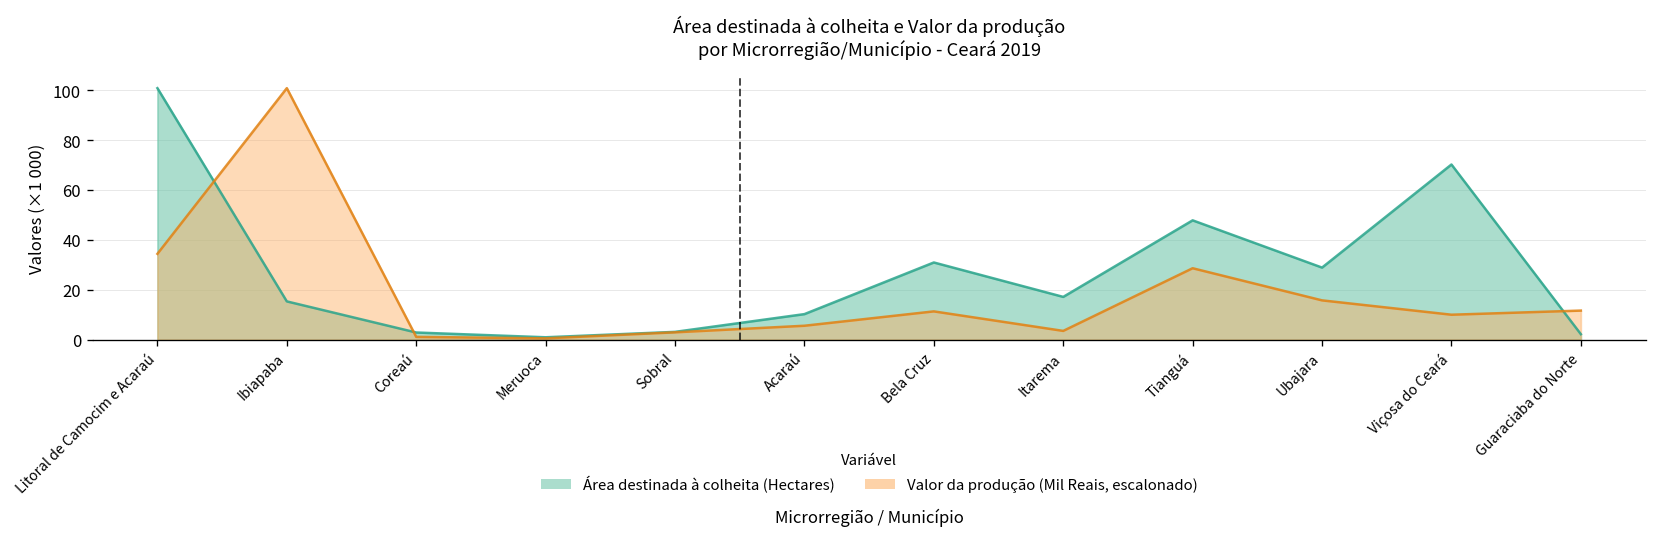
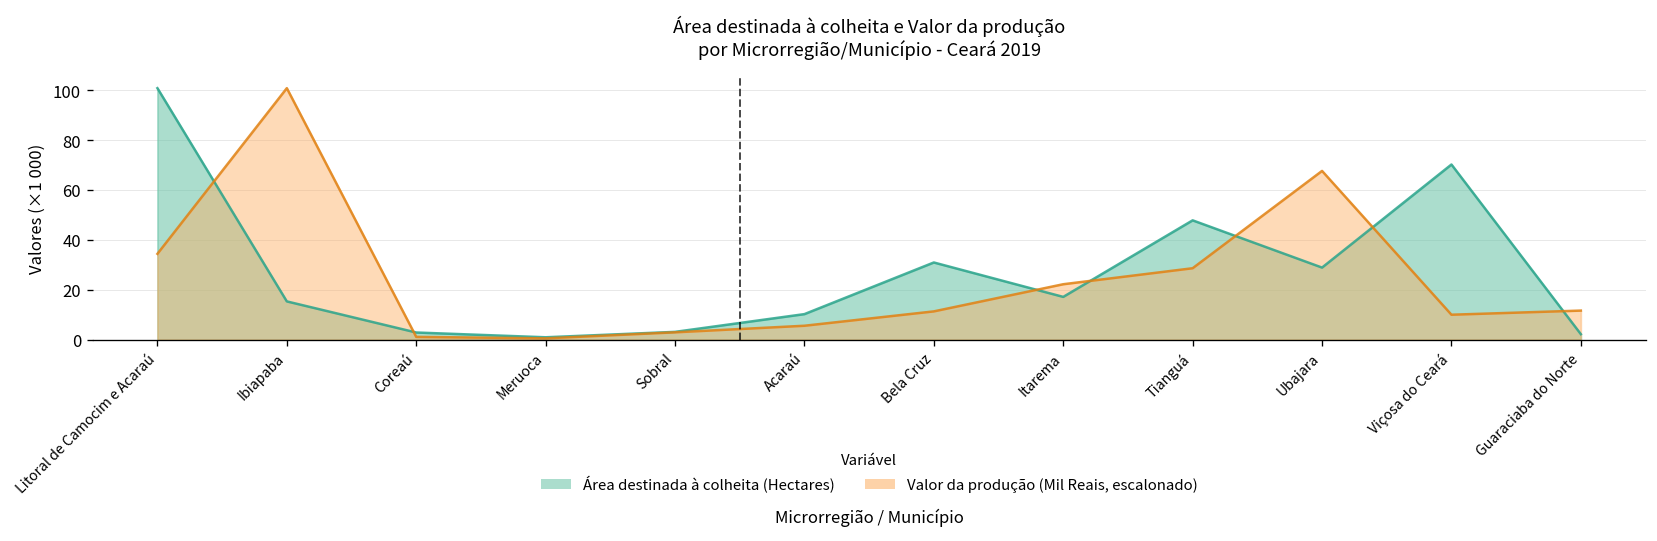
  {
    "Área destinada à colheita (Hectares)": {
      "Litoral de Camocim e Acaraú": 101,
      "Ibiapaba": 15,
      "Coreaú": 3,
      "Acaraú": 10,
      "Bela Cruz": 31,
      "Itarema": 17,
      "Tianguá": 48,
      "Ubajara": 29,
      "Viçosa do Ceará": 70,
      "Guaraciaba do Norte": 2
    },
    "Valor da produção (Mil Reais, escalonado)": {
      "Litoral de Camocim e Acaraú": 34,
      "Ibiapaba": 101,
      "Coreaú": 1,
      "Acaraú": 6,
      "Bela Cruz": 11,
-     "Itarema": 4,
+     "Itarema": 22,
      "Tianguá": 29,
-     "Ubajara": 16,
+     "Ubajara": 68,
      "Viçosa do Ceará": 10,
      "Guaraciaba do Norte": 12
    }
  }
